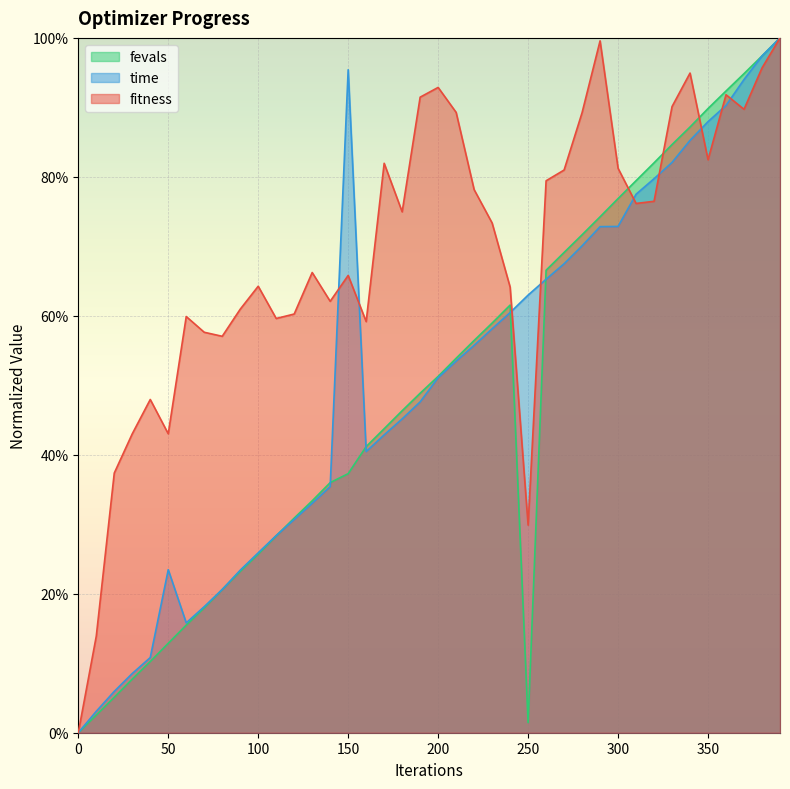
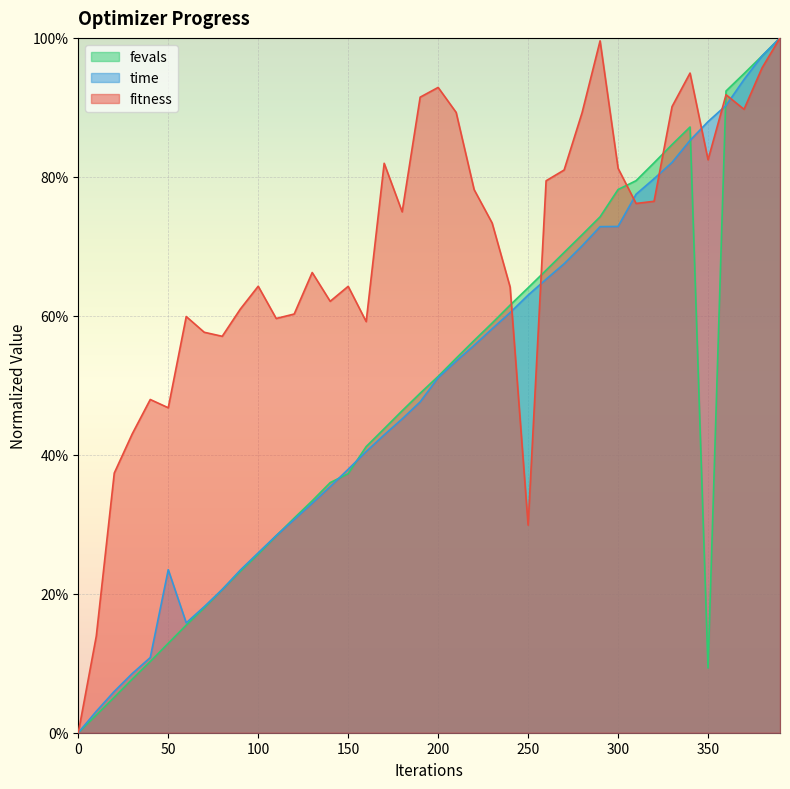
  {
    "fevals": {
      "50": "13%",
      "150": "37%",
-     "250": "1%",
-     "300": "77%",
-     "350": "90%"
+     "250": "64%",
+     "300": "78%",
+     "350": "9%"
    },
    "time": {
      "50": "23%",
-     "150": "95%",
+     "150": "38%",
      "250": "63%",
      "300": "73%",
      "350": "88%"
    },
    "fitness": {
-     "50": "43%",
+     "50": "47%",
      "100": "64%",
-     "150": "66%",
+     "150": "64%",
      "200": "93%",
      "250": "30%",
      "300": "81%",
      "350": "82%"
    }
  }
